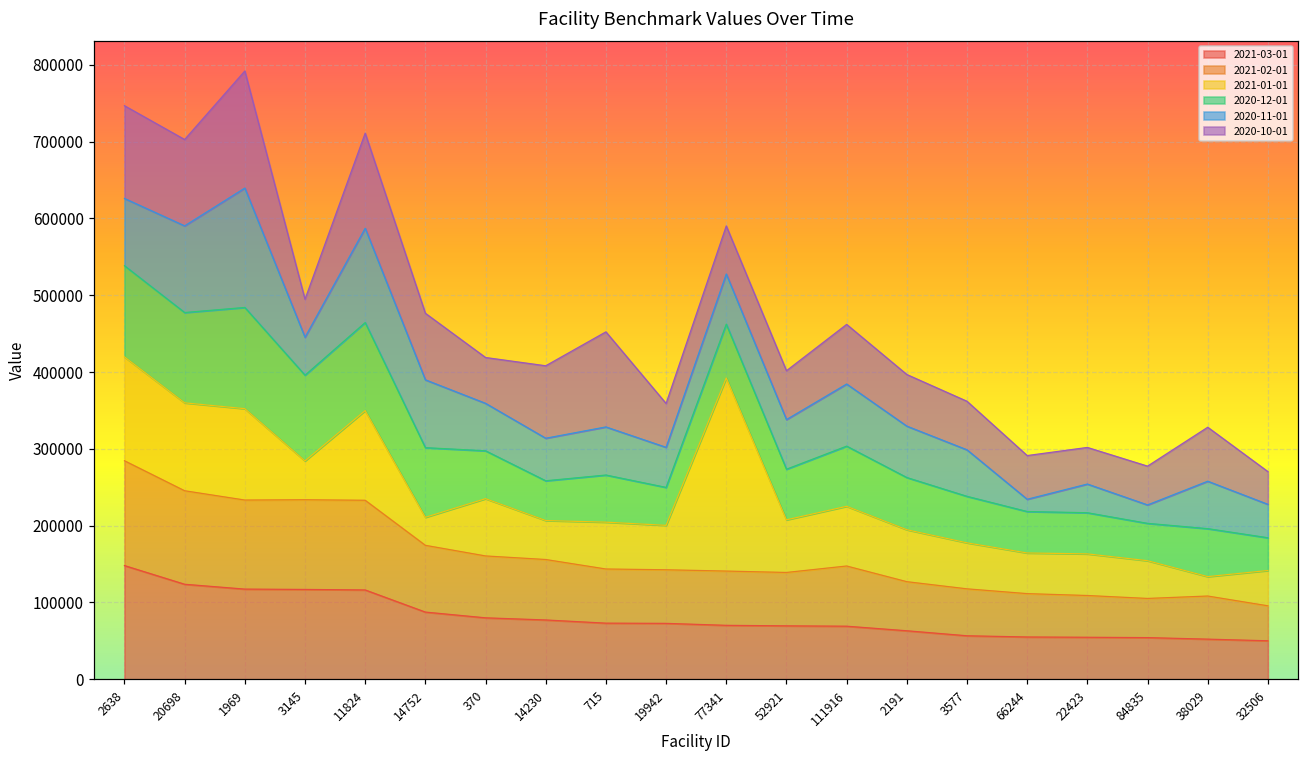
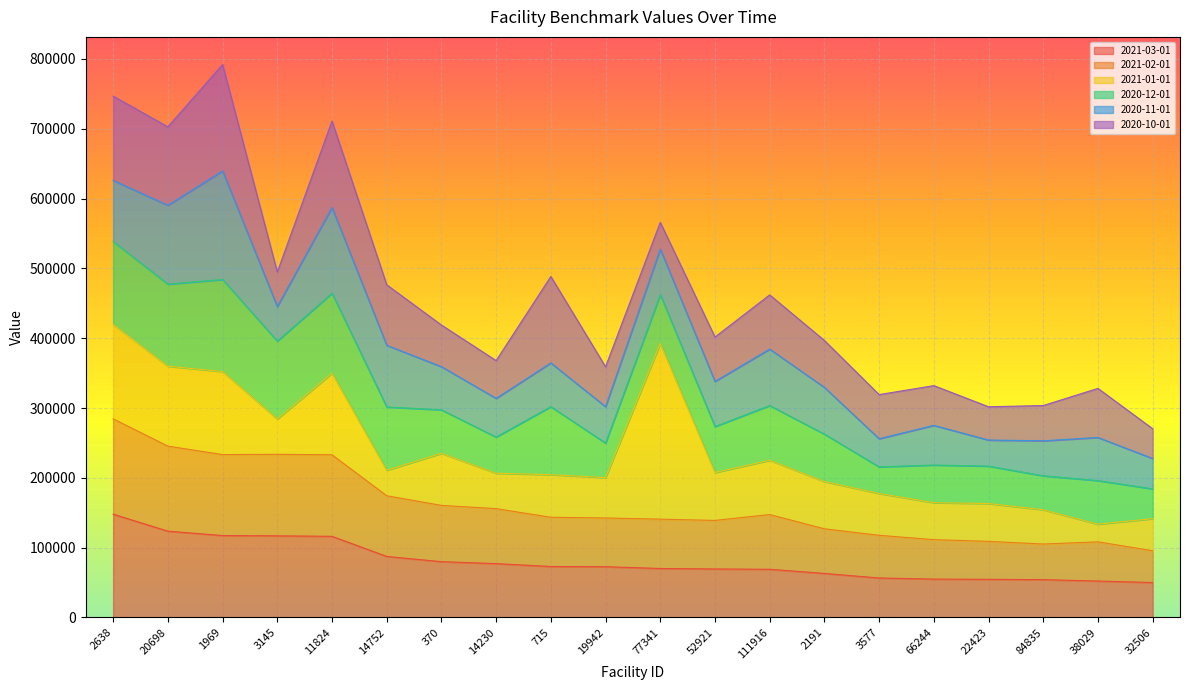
  {
    "2021-01-01": {
      "2638": 140000,
      "20698": 110000,
      "1969": 120000,
      "3145": 50000,
      "11824": 120000,
      "14752": 40000,
      "370": 70000,
      "14230": 50000,
      "715": 60000,
      "19942": 60000,
      "77341": 250000,
      "52921": 70000,
      "111916": 80000,
      "2191": 70000,
      "3577": 60000,
      "66244": 50000,
      "22423": 50000,
      "84835": 50000,
      "38029": 30000,
      "32506": 50000
    },
    "2020-12-01": {
      "2638": 120000,
      "20698": 120000,
      "1969": 130000,
      "3145": 110000,
      "11824": 110000,
      "14752": 90000,
      "370": 60000,
      "14230": 50000,
-     "715": 60000,
+     "715": 100000,
      "19942": 50000,
      "77341": 70000,
      "52921": 70000,
      "111916": 80000,
      "2191": 70000,
-     "3577": 60000,
+     "3577": 40000,
      "66244": 50000,
      "22423": 50000,
      "84835": 50000,
      "38029": 60000,
      "32506": 40000
    },
    "2020-11-01": {
      "2638": 90000,
      "20698": 110000,
      "1969": 160000,
      "3145": 50000,
      "11824": 120000,
      "14752": 90000,
      "370": 60000,
      "14230": 60000,
      "715": 60000,
      "19942": 50000,
      "77341": 70000,
      "52921": 60000,
      "111916": 80000,
      "2191": 70000,
-     "3577": 60000,
-     "66244": 20000,
+     "3577": 40000,
+     "66244": 60000,
      "22423": 40000,
-     "84835": 20000,
+     "84835": 50000,
      "38029": 60000,
      "32506": 40000
    },
    "2020-10-01": {
      "2638": 120000,
      "20698": 110000,
      "1969": 150000,
      "3145": 50000,
      "11824": 120000,
      "14752": 90000,
      "370": 60000,
-     "14230": 90000,
+     "14230": 50000,
      "715": 120000,
      "19942": 60000,
-     "77341": 60000,
+     "77341": 40000,
      "52921": 60000,
      "111916": 80000,
      "2191": 70000,
      "3577": 60000,
      "66244": 60000,
      "22423": 50000,
      "84835": 50000,
      "38029": 70000,
      "32506": 40000
    }
  }
